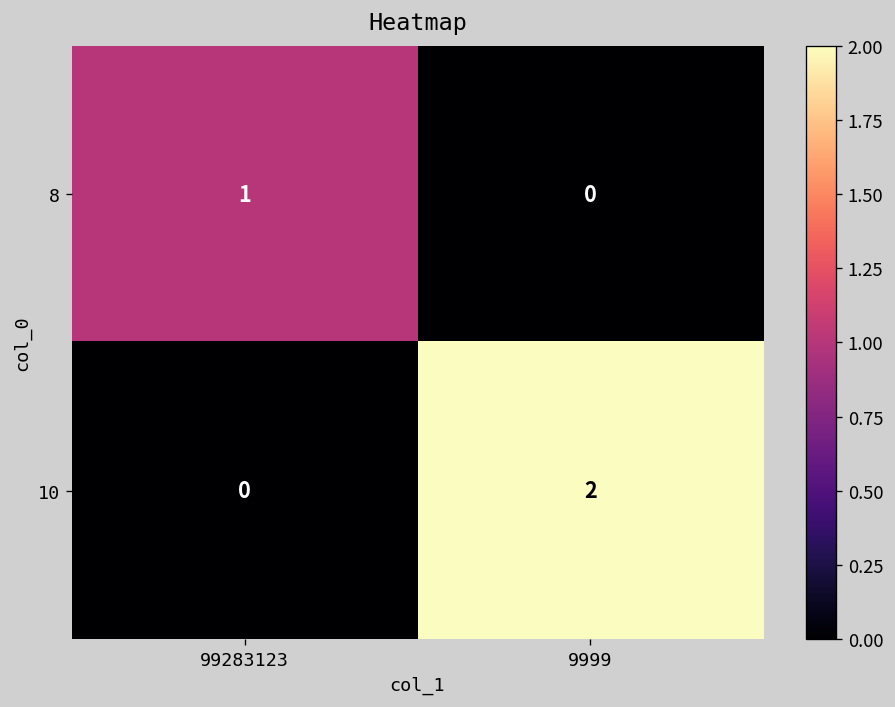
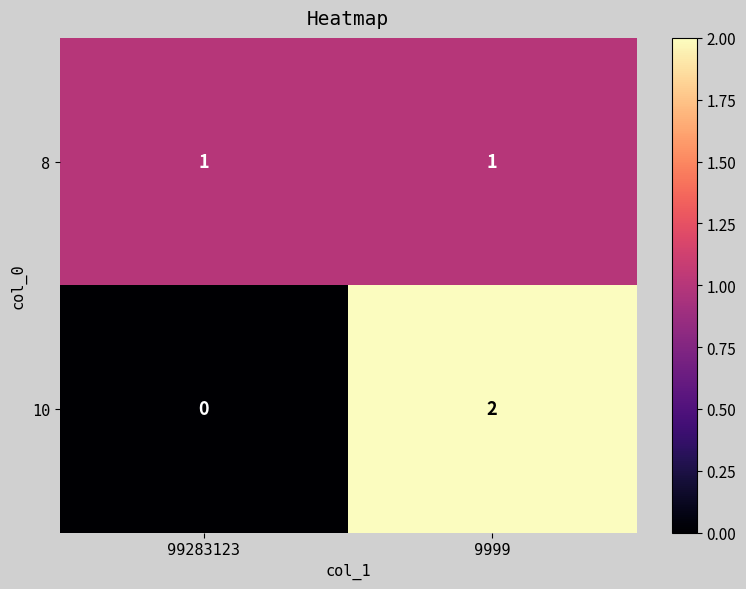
  {
    "8": {
      "99283123": 1,
-     "9999": 0
+     "9999": 1
    },
    "10": {
      "99283123": 0,
      "9999": 2
    }
  }
